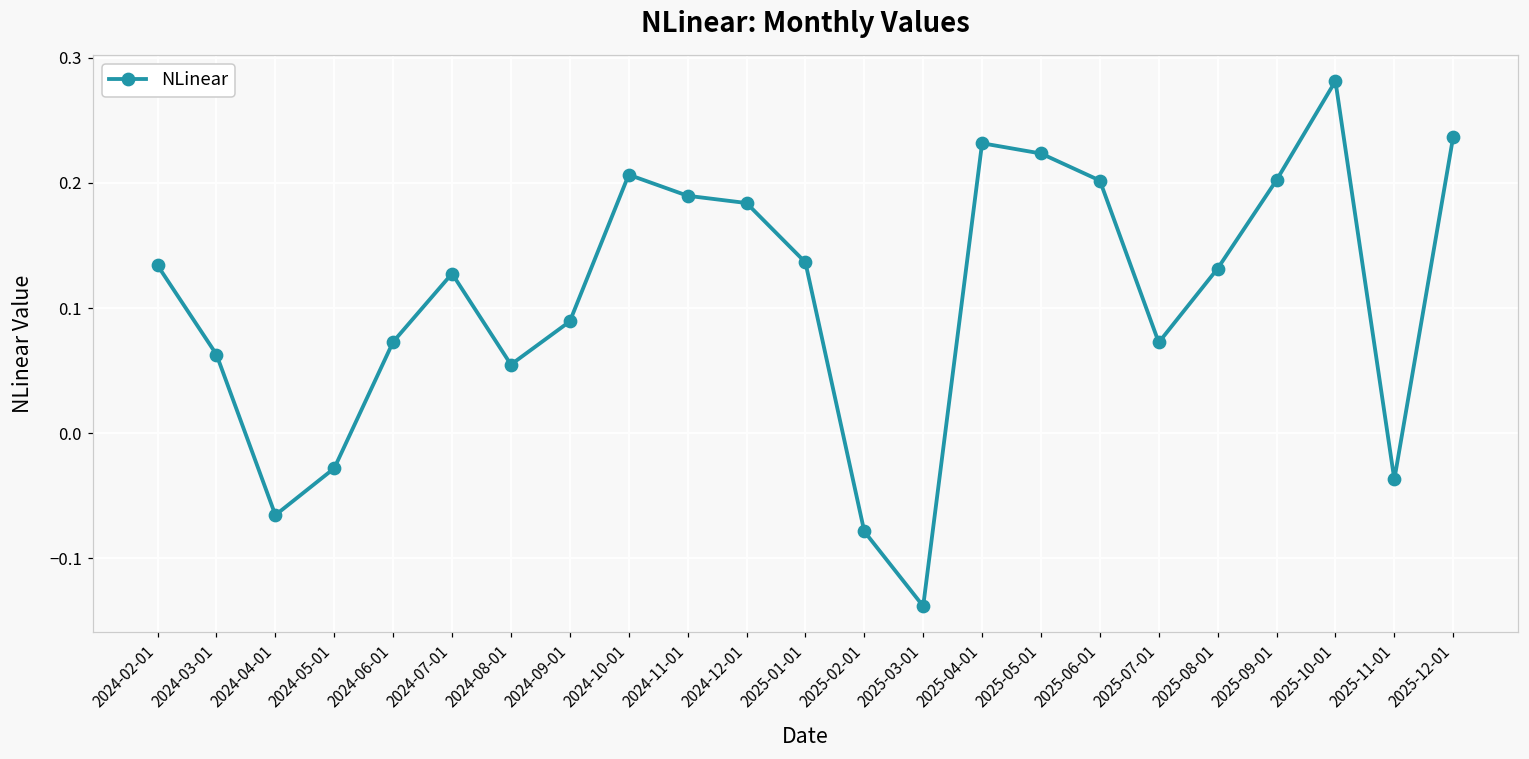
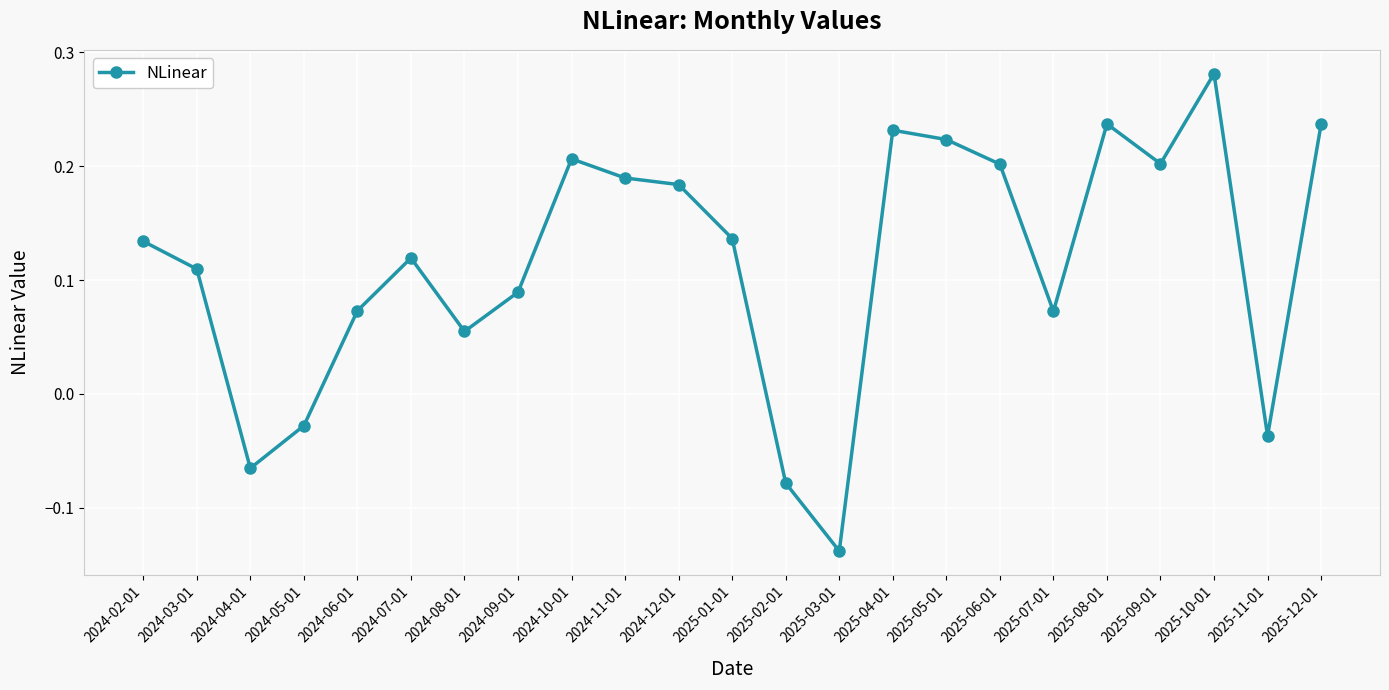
  {
    "2024-02-01": 0.134,
-   "2024-03-01": 0.063,
+   "2024-03-01": 0.110,
    "2024-04-01": -0.065,
    "2024-05-01": -0.028,
    "2024-06-01": 0.073,
-   "2024-07-01": 0.128,
+   "2024-07-01": 0.119,
    "2024-08-01": 0.055,
    "2024-09-01": 0.089,
    "2024-10-01": 0.206,
    "2024-11-01": 0.190,
    "2024-12-01": 0.184,
    "2025-01-01": 0.136,
    "2025-02-01": -0.078,
    "2025-03-01": -0.138,
    "2025-04-01": 0.232,
    "2025-05-01": 0.223,
    "2025-06-01": 0.202,
    "2025-07-01": 0.072,
-   "2025-08-01": 0.132,
+   "2025-08-01": 0.237,
    "2025-09-01": 0.202,
    "2025-10-01": 0.281,
    "2025-11-01": -0.037,
    "2025-12-01": 0.237
  }
